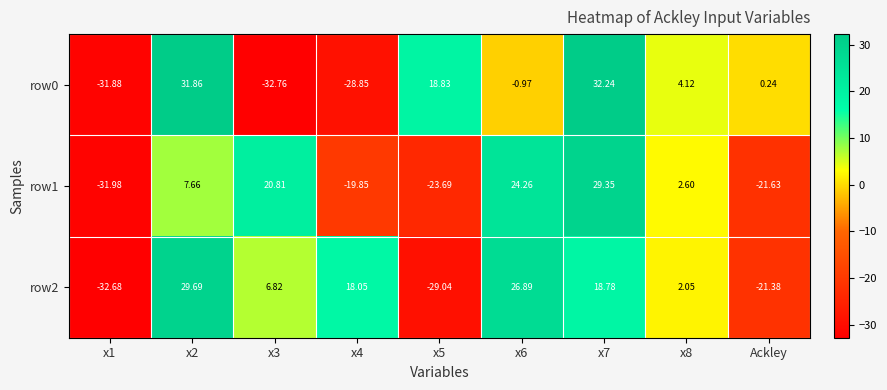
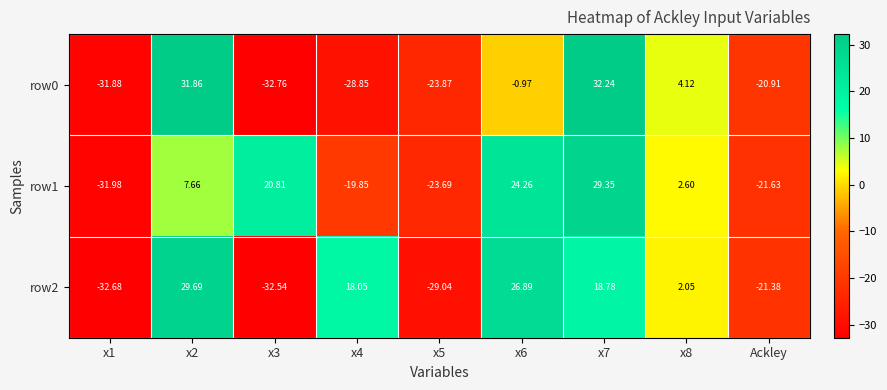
  {
    "row0": {
      "x1": -31.88,
      "x2": 31.86,
      "x3": -32.76,
      "x4": -28.85,
-     "x5": 18.83,
+     "x5": -23.87,
      "x6": -0.97,
      "x7": 32.24,
      "x8": 4.12,
-     "Ackley": 0.24
+     "Ackley": -20.91
    },
    "row1": {
      "x1": -31.98,
      "x2": 7.66,
      "x3": 20.81,
      "x4": -19.85,
      "x5": -23.69,
      "x6": 24.26,
      "x7": 29.35,
      "x8": 2.60,
      "Ackley": -21.63
    },
    "row2": {
      "x1": -32.68,
      "x2": 29.69,
-     "x3": 6.82,
+     "x3": -32.54,
      "x4": 18.05,
      "x5": -29.04,
      "x6": 26.89,
      "x7": 18.78,
      "x8": 2.05,
      "Ackley": -21.38
    }
  }
